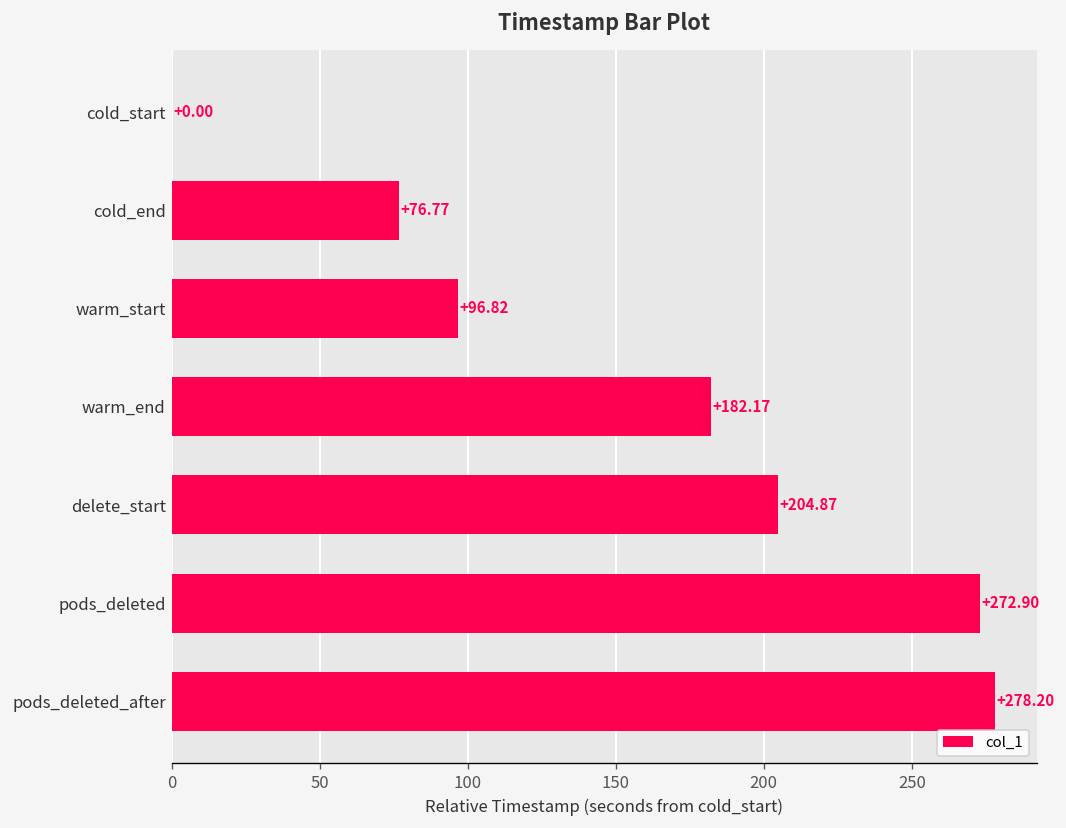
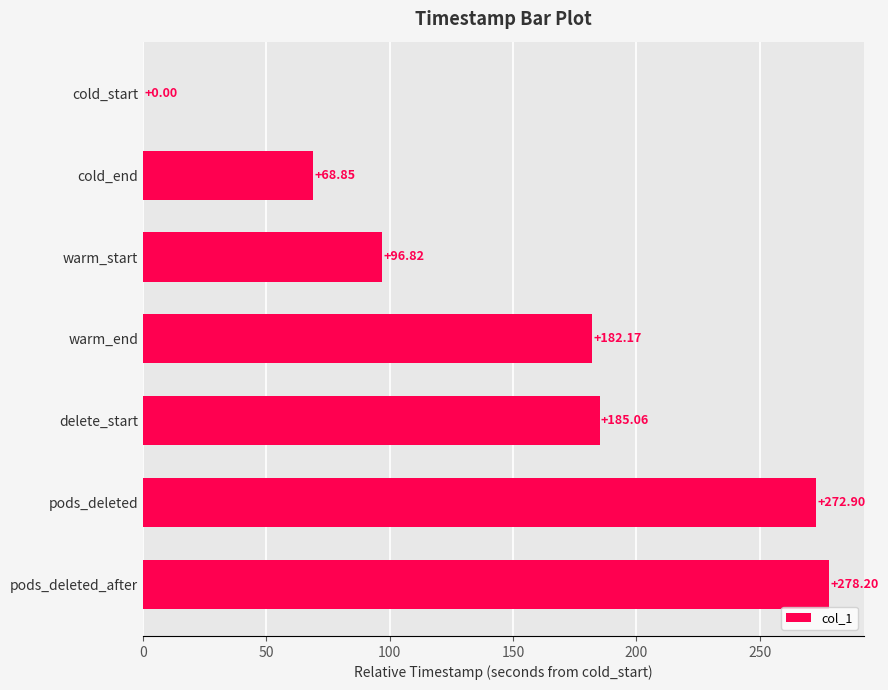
  {
    "cold_start": "+0.00",
-   "cold_end": "+76.77",
+   "cold_end": "+68.85",
    "warm_start": "+96.82",
    "warm_end": "+182.17",
-   "delete_start": "+204.87",
+   "delete_start": "+185.06",
    "pods_deleted": "+272.90",
    "pods_deleted_after": "+278.20"
  }
